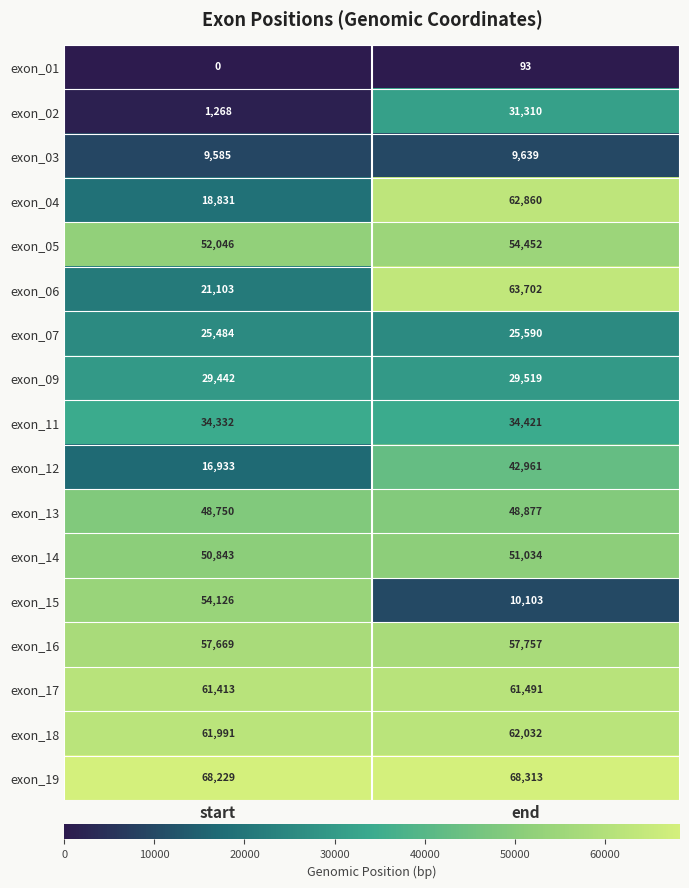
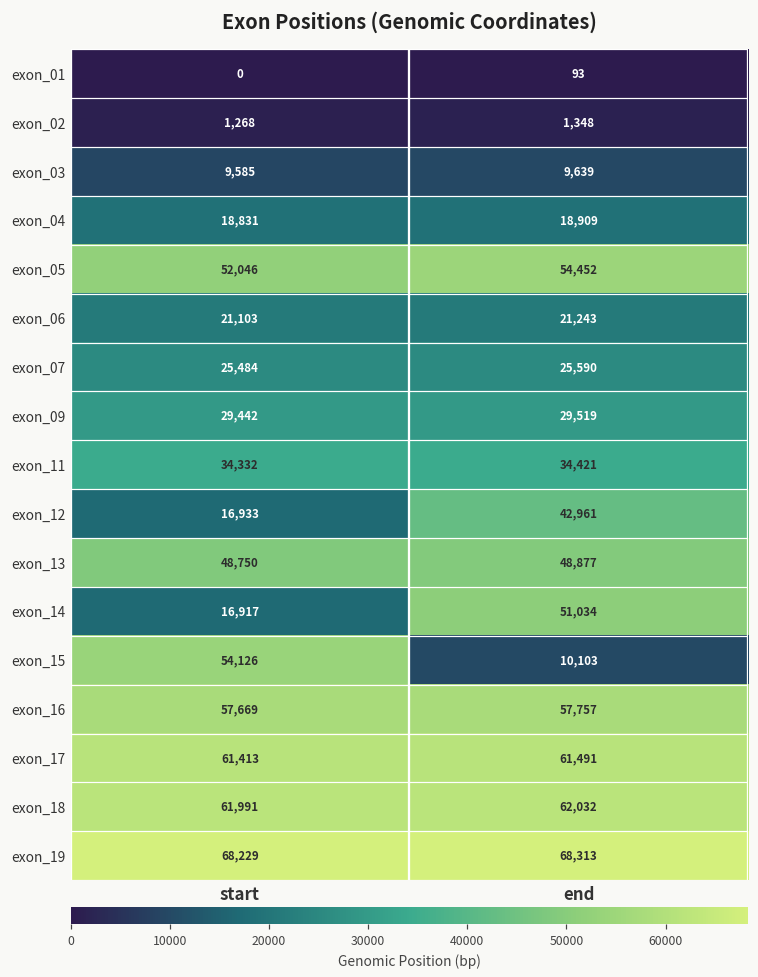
  {
    "exon_01": {
      "start": "0",
      "end": "93"
    },
    "exon_02": {
      "start": "1,268",
-     "end": "31,310"
+     "end": "1,348"
    },
    "exon_03": {
      "start": "9,585",
      "end": "9,639"
    },
    "exon_04": {
      "start": "18,831",
-     "end": "62,860"
+     "end": "18,909"
    },
    "exon_05": {
      "start": "52,046",
      "end": "54,452"
    },
    "exon_06": {
      "start": "21,103",
-     "end": "63,702"
+     "end": "21,243"
    },
    "exon_07": {
      "start": "25,484",
      "end": "25,590"
    },
    "exon_09": {
      "start": "29,442",
      "end": "29,519"
    },
    "exon_11": {
      "start": "34,332",
      "end": "34,421"
    },
    "exon_12": {
      "start": "16,933",
      "end": "42,961"
    },
    "exon_13": {
      "start": "48,750",
      "end": "48,877"
    },
    "exon_14": {
-     "start": "50,843",
+     "start": "16,917",
      "end": "51,034"
    },
    "exon_15": {
      "start": "54,126",
      "end": "10,103"
    },
    "exon_16": {
      "start": "57,669",
      "end": "57,757"
    },
    "exon_17": {
      "start": "61,413",
      "end": "61,491"
    },
    "exon_18": {
      "start": "61,991",
      "end": "62,032"
    },
    "exon_19": {
      "start": "68,229",
      "end": "68,313"
    }
  }
